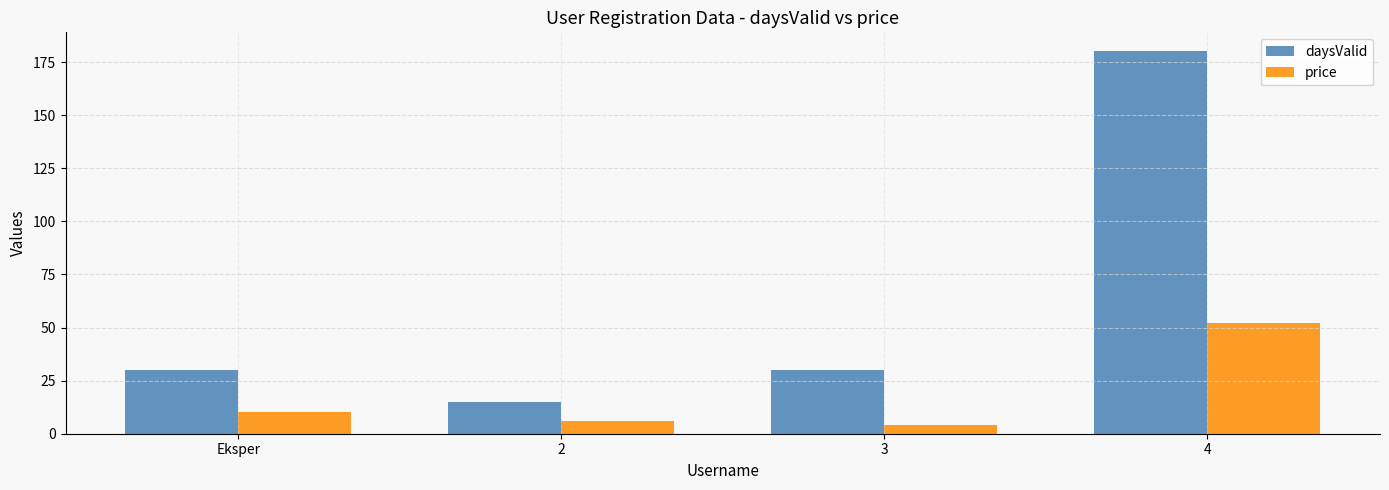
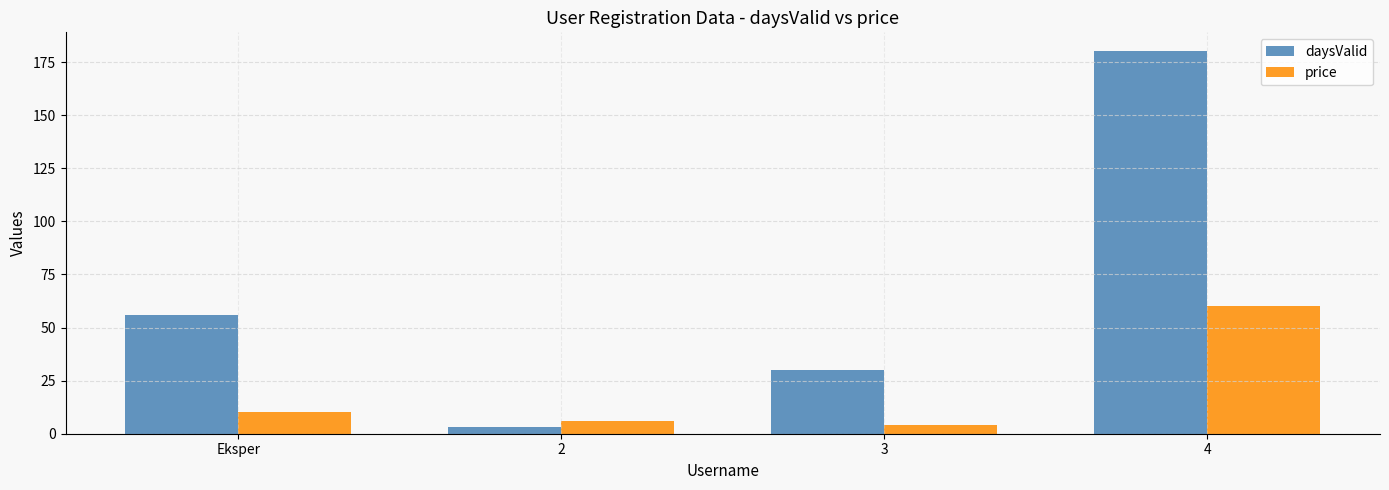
  {
    "daysValid": {
-     "Eksper": 30,
-     "2": 15,
+     "Eksper": 56,
+     "2": 3,
      "3": 30,
      "4": 180
    },
    "price": {
      "Eksper": 10,
      "2": 6,
      "3": 4,
-     "4": 52
+     "4": 60
    }
  }
